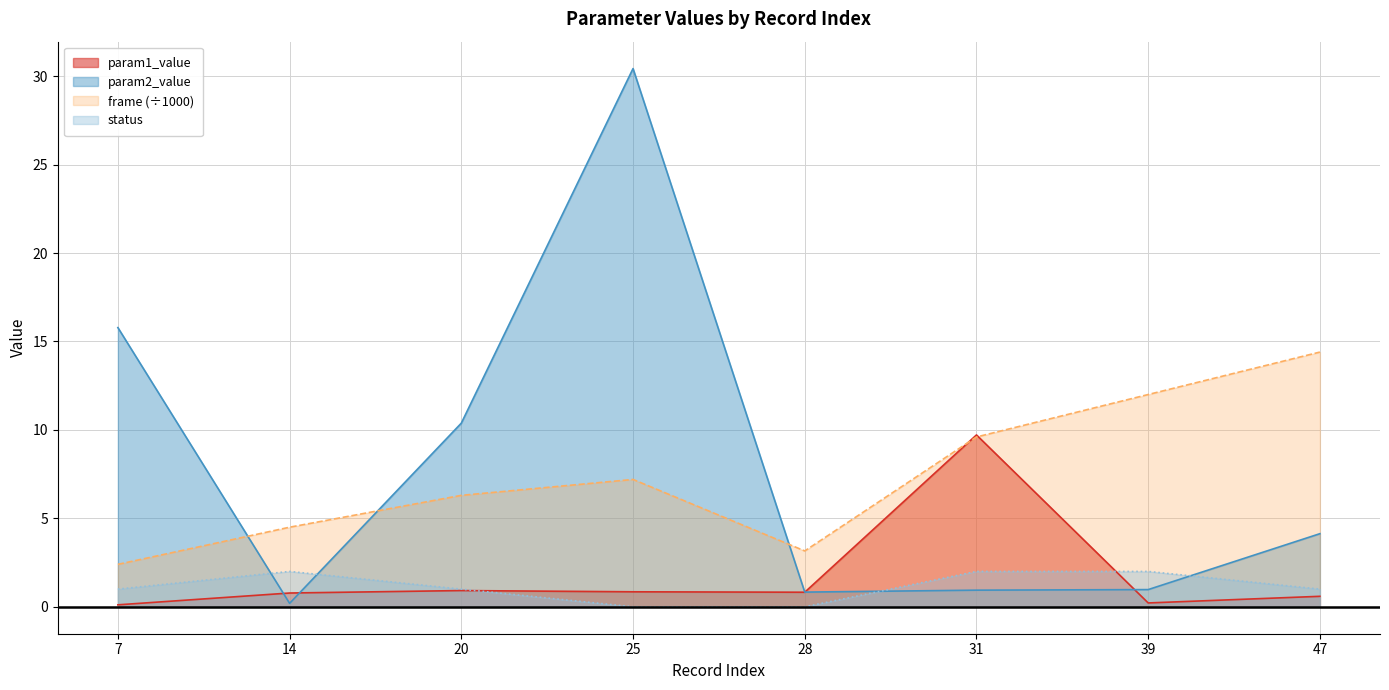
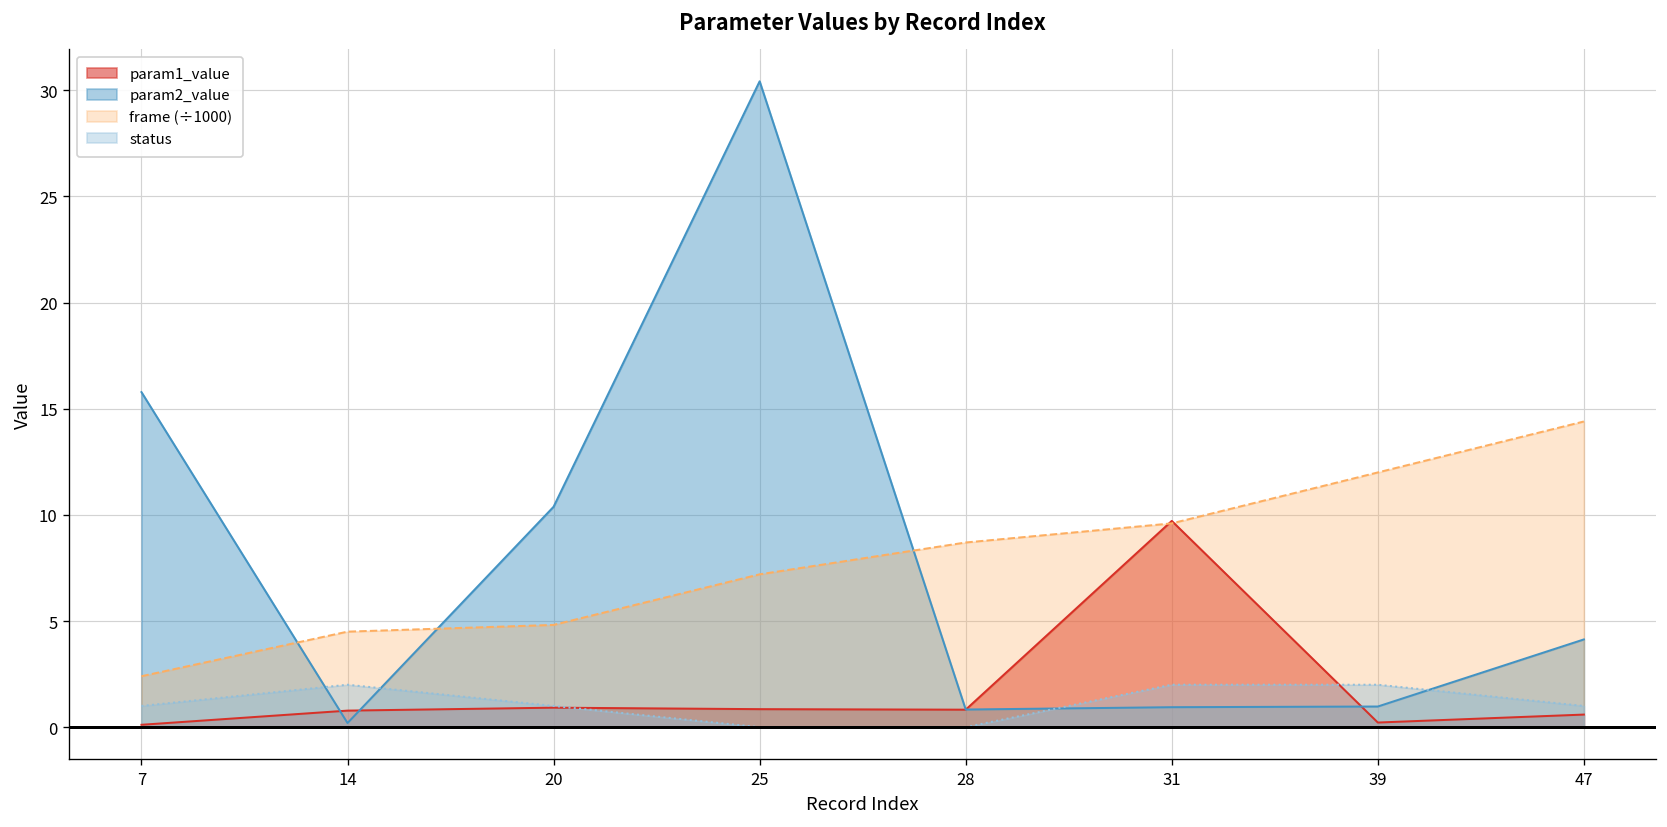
  {
    "param1_value": {
      "7": 0.1,
      "14": 0.8,
      "25": 0.8,
      "39": 0.2,
      "47": 0.6
    },
    "param2_value": {
      "7": 15.8,
      "14": 0.2,
      "20": 10.4,
      "25": 30.4,
      "31": 0.9,
      "39": 1.0,
      "47": 4.1
    },
    "frame (÷1000)": {
      "7": 2.4,
      "14": 4.5,
-     "20": 6.3,
+     "20": 4.8,
      "25": 7.2,
-     "28": 3.2,
+     "28": 8.7,
      "39": 12.0,
      "47": 14.4
    },
    "status": {
      "7": 1.0,
      "14": 2.0,
      "25": 0.0,
      "28": 0.0,
      "31": 2.0,
      "39": 2.0,
      "47": 1.0
    }
  }
